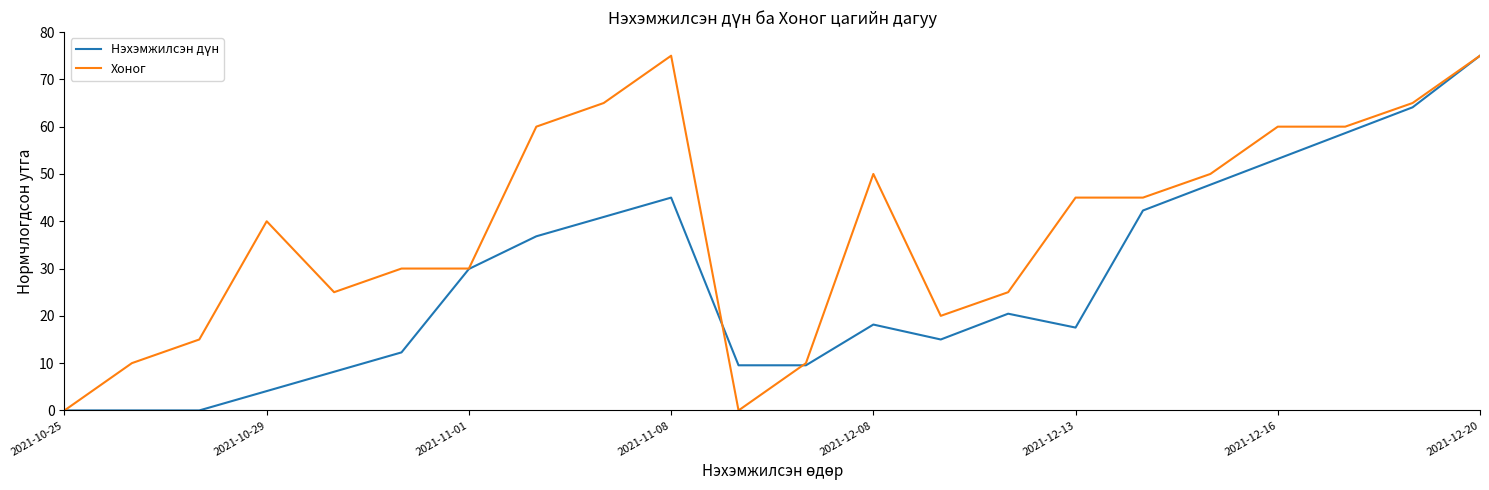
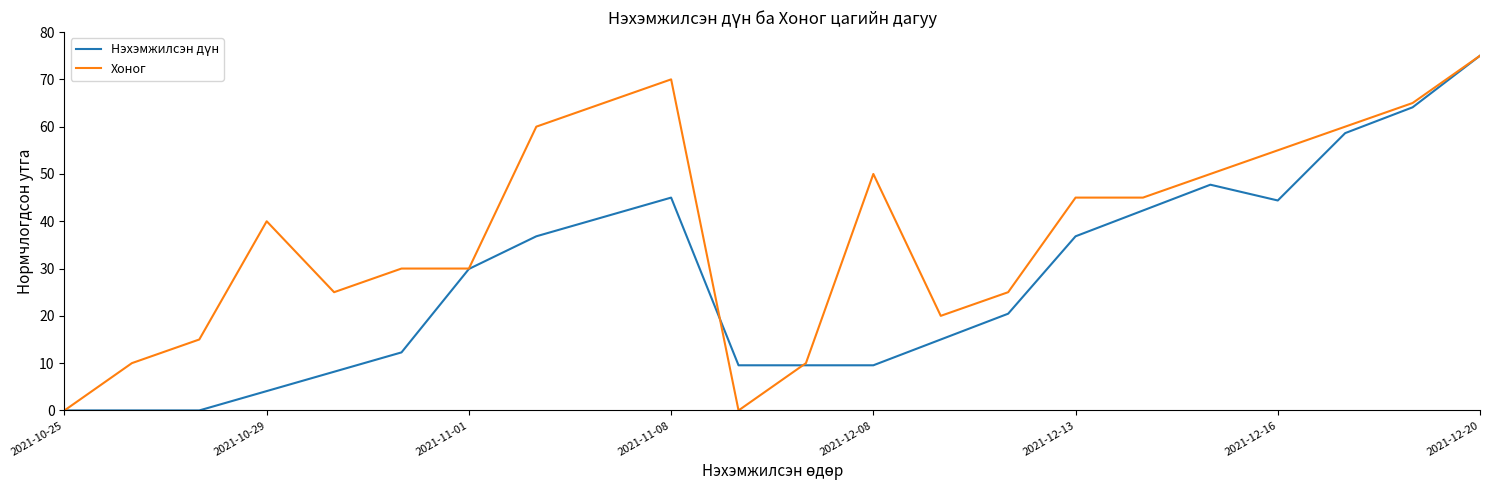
  {
    "Нэхэмжилсэн дүн": {
      "2021-10-29": 4,
      "2021-11-08": 45,
-     "2021-12-08": 18,
-     "2021-12-13": 18,
-     "2021-12-16": 53
+     "2021-12-08": 10,
+     "2021-12-13": 37,
+     "2021-12-16": 44
    },
    "Хоног": {
      "2021-10-29": 40,
-     "2021-11-08": 75,
+     "2021-11-08": 70,
      "2021-12-08": 50,
      "2021-12-13": 45,
-     "2021-12-16": 60
+     "2021-12-16": 55
    }
  }
